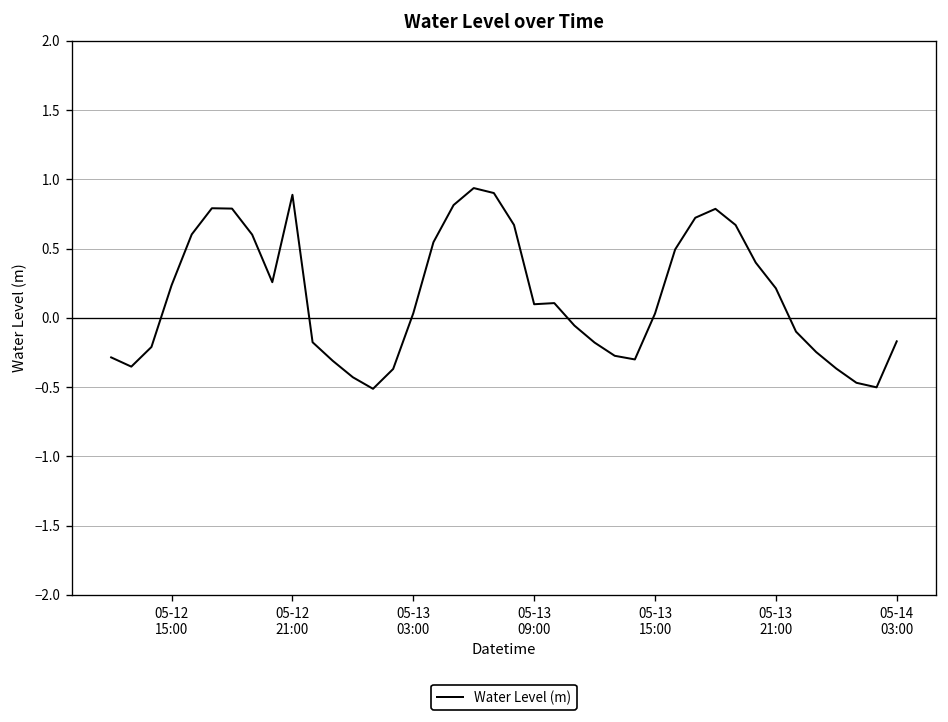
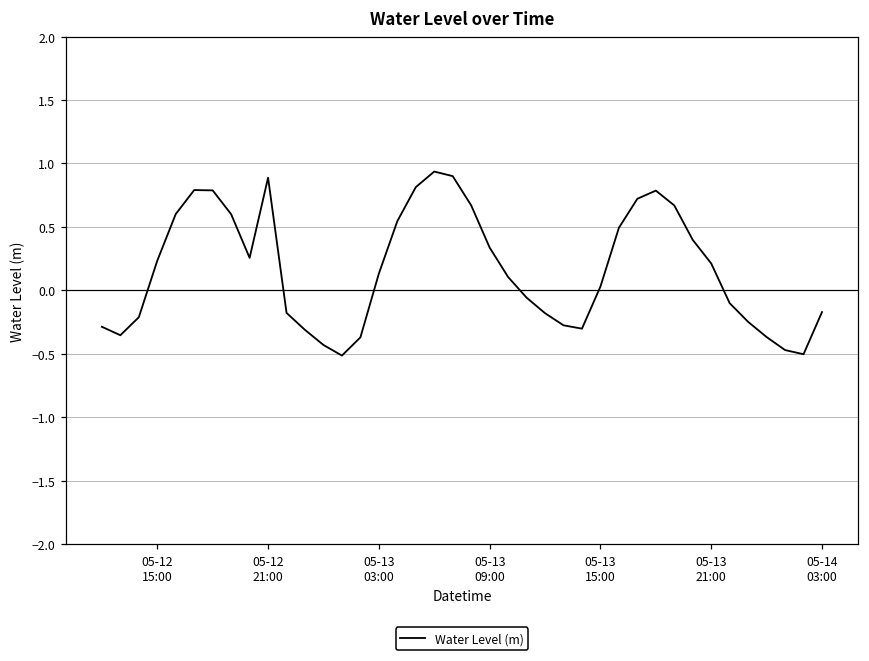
  {
    "05-12 15:00": 0.23,
    "05-12 21:00": 0.89,
-   "05-13 03:00": 0.03,
-   "05-13 09:00": 0.10,
+   "05-13 03:00": 0.13,
+   "05-13 09:00": 0.34,
    "05-13 15:00": 0.03,
    "05-13 21:00": 0.21,
    "05-14 03:00": -0.17
  }
